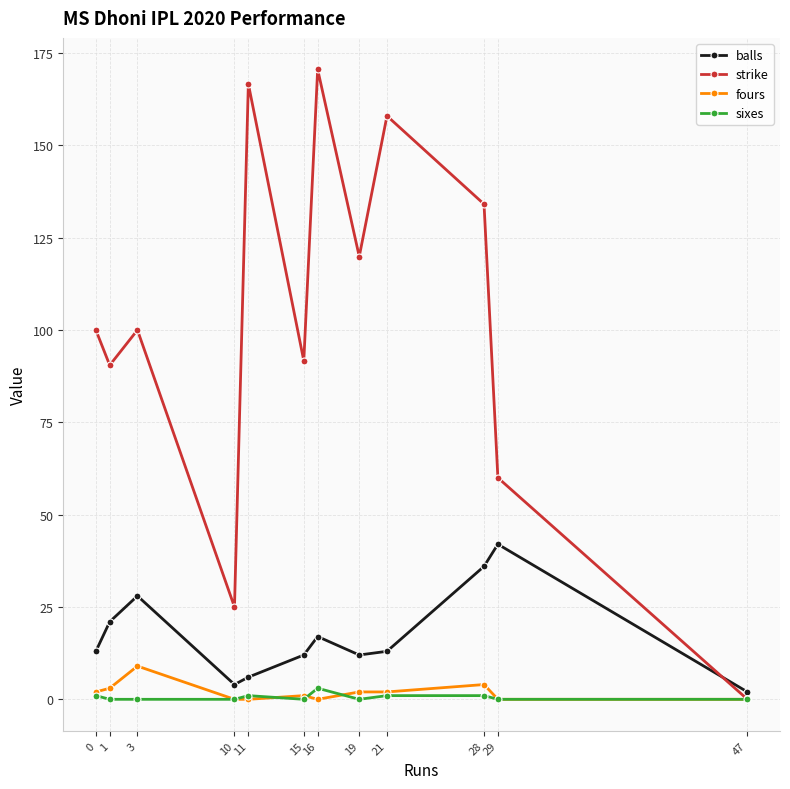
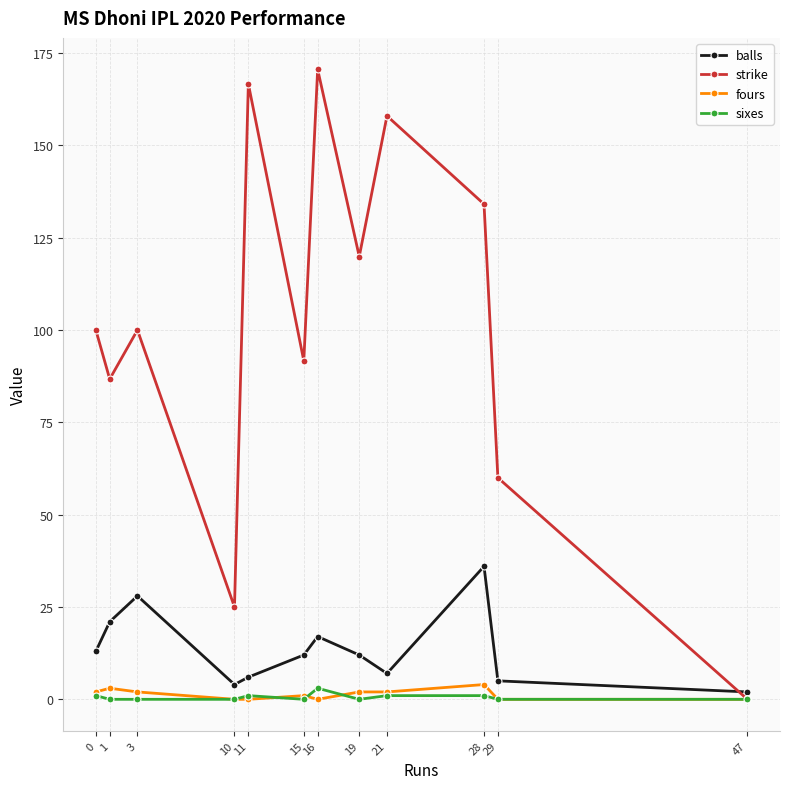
  {
    "balls": {
      "0": 13,
      "1": 21,
      "3": 28,
      "10": 4,
      "11": 6,
      "15": 12,
      "16": 17,
      "19": 12,
-     "21": 13,
+     "21": 7,
      "28": 36,
-     "29": 42,
+     "29": 5,
      "47": 2
    },
    "strike": {
      "0": 100,
-     "1": 90,
+     "1": 87,
      "3": 100,
      "10": 25,
      "11": 167,
      "15": 92,
      "16": 171,
      "19": 120,
      "21": 158,
      "28": 134,
      "29": 60
    },
    "fours": {
      "0": 2,
      "1": 3,
-     "3": 9,
+     "3": 2,
      "11": 0,
      "15": 1,
      "16": 0,
      "19": 2,
      "21": 2,
      "28": 4
    },
    "sixes": {
      "0": 1,
      "1": 0,
      "3": 0,
      "11": 1,
      "15": 0,
      "16": 3,
      "19": 0,
      "21": 1,
      "28": 1
    }
  }
